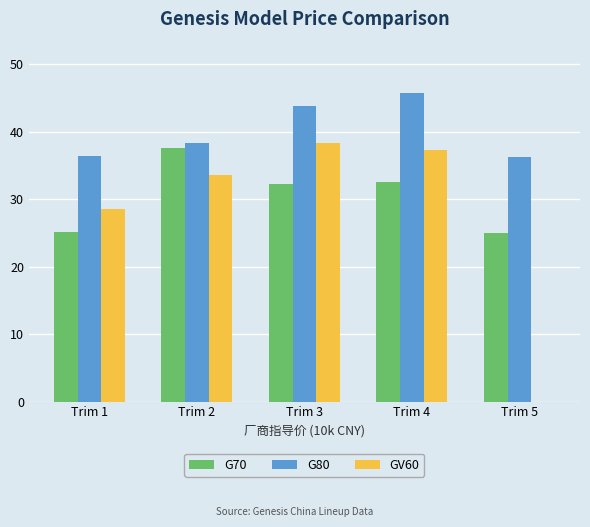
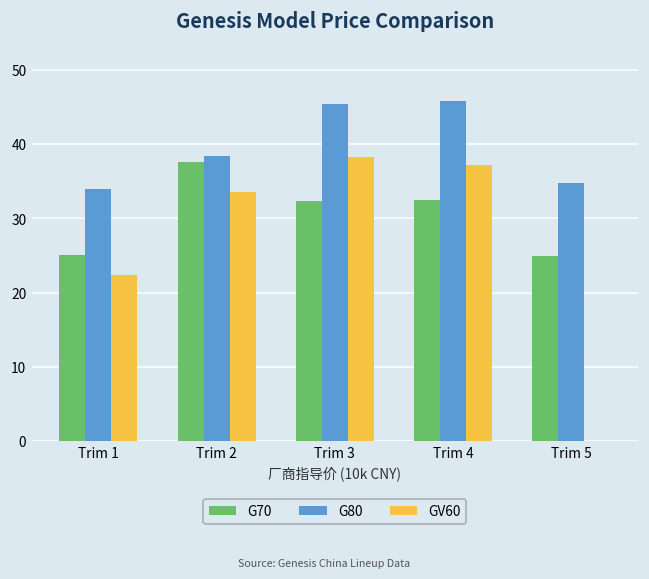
  {
    "G70": {
      "Trim 1": 25,
      "Trim 2": 38,
      "Trim 3": 32,
      "Trim 4": 33,
      "Trim 5": 25
    },
    "G80": {
-     "Trim 1": 36,
+     "Trim 1": 34,
      "Trim 2": 38,
-     "Trim 3": 44,
+     "Trim 3": 45,
      "Trim 4": 46,
-     "Trim 5": 36
+     "Trim 5": 35
    },
    "GV60": {
-     "Trim 1": 29,
+     "Trim 1": 22,
      "Trim 2": 34,
      "Trim 3": 38,
      "Trim 4": 37,
      "Trim 5": 0
    }
  }
